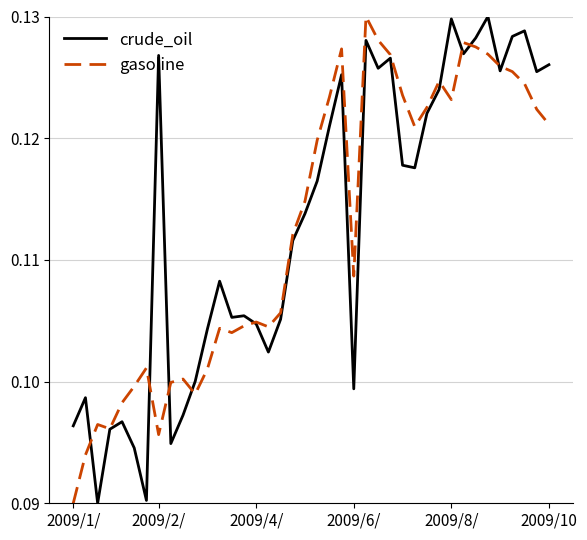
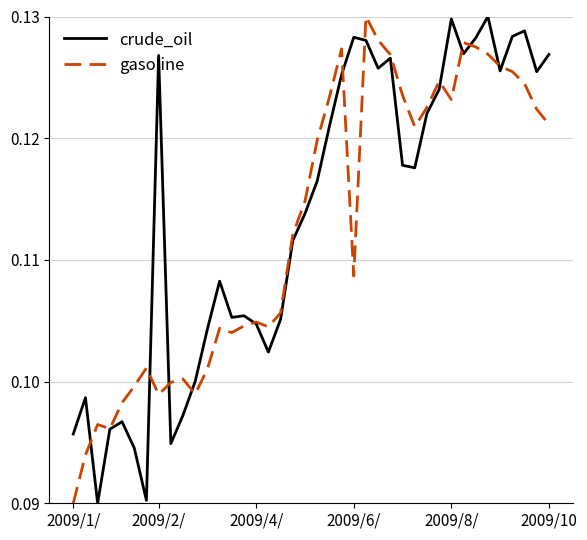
  {
    "crude_oil": {
-     "2009/1/": 0.0964,
+     "2009/1/": 0.0957,
      "2009/2/": 0.1268,
-     "2009/6/": 0.0994,
+     "2009/6/": 0.1283,
      "2009/8/": 0.1298,
-     "2009/10": 0.1260
+     "2009/10": 0.1269
    },
    "gasoline": {
      "2009/1/": 0.0900,
-     "2009/2/": 0.0956,
+     "2009/2/": 0.0989,
      "2009/6/": 0.1087,
      "2009/8/": 0.1232,
      "2009/10": 0.1211
    }
  }
